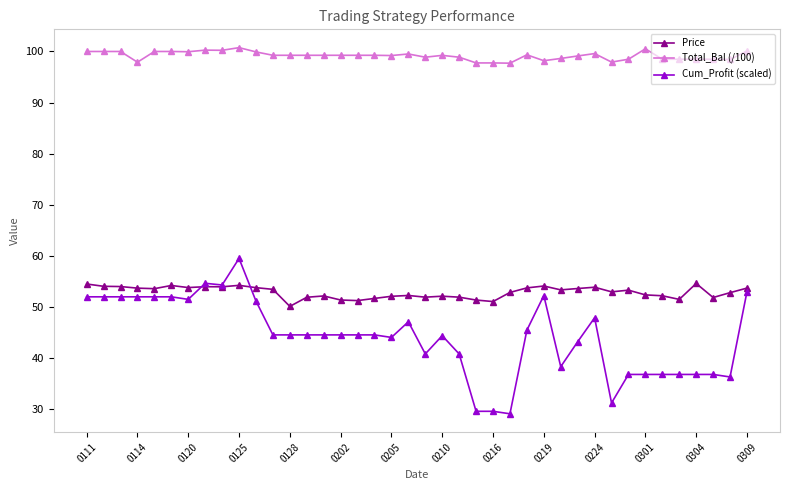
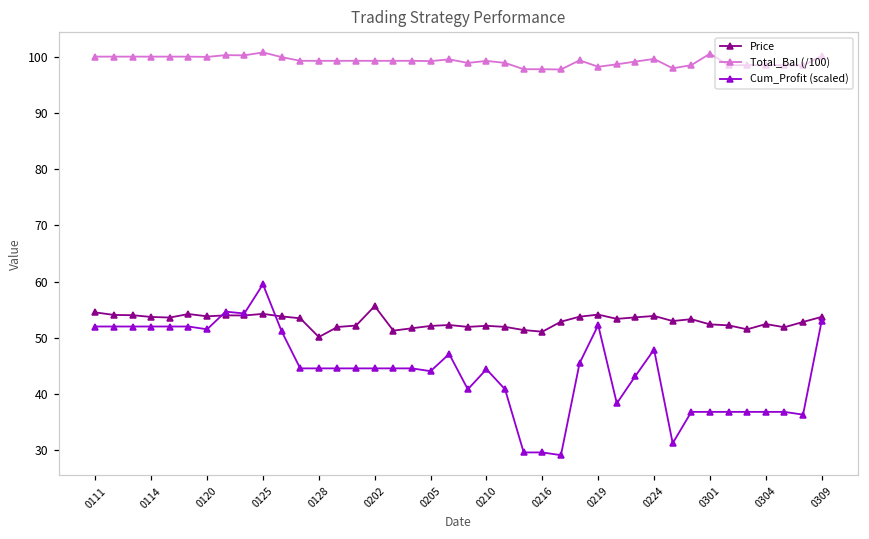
  {
    "Price": {
      "0111": 55,
      "0114": 54,
      "0120": 54,
      "0125": 54,
      "0128": 50,
-     "0202": 51,
+     "0202": 56,
      "0205": 52,
      "0210": 52,
      "0216": 51,
      "0219": 54,
      "0224": 54,
      "0301": 52,
-     "0304": 55,
+     "0304": 52,
      "0309": 54
    },
    "Total_Bal (/100)": {
      "0111": 100,
-     "0114": 98,
+     "0114": 100,
      "0120": 100,
      "0125": 101,
      "0128": 99,
      "0202": 99,
      "0205": 99,
      "0210": 99,
      "0216": 98,
      "0219": 98,
      "0224": 100,
      "0301": 101
    },
    "Cum_Profit (scaled)": {
      "0111": 52,
      "0114": 52,
      "0120": 52,
      "0125": 60,
      "0128": 45,
      "0202": 45,
      "0205": 44,
      "0210": 44,
      "0216": 30,
      "0219": 52,
      "0224": 48,
      "0301": 37,
      "0304": 37,
      "0309": 53
    }
  }
